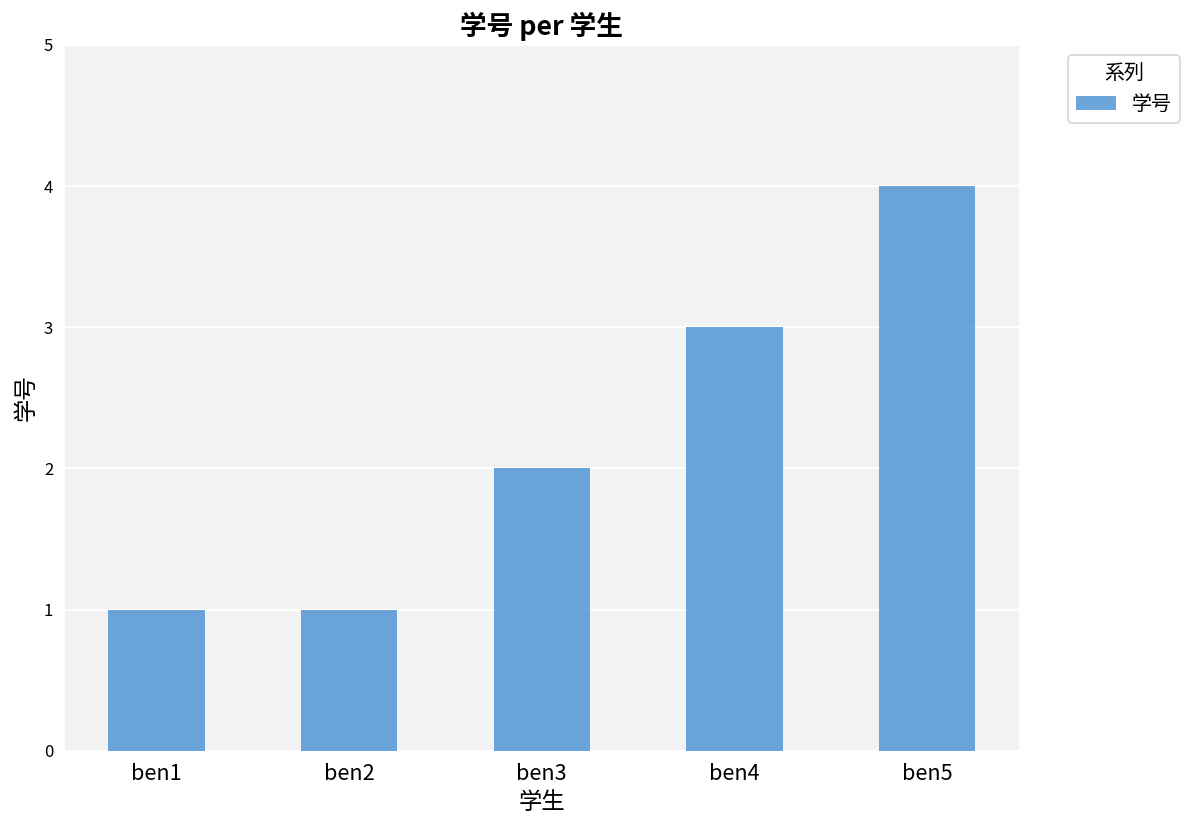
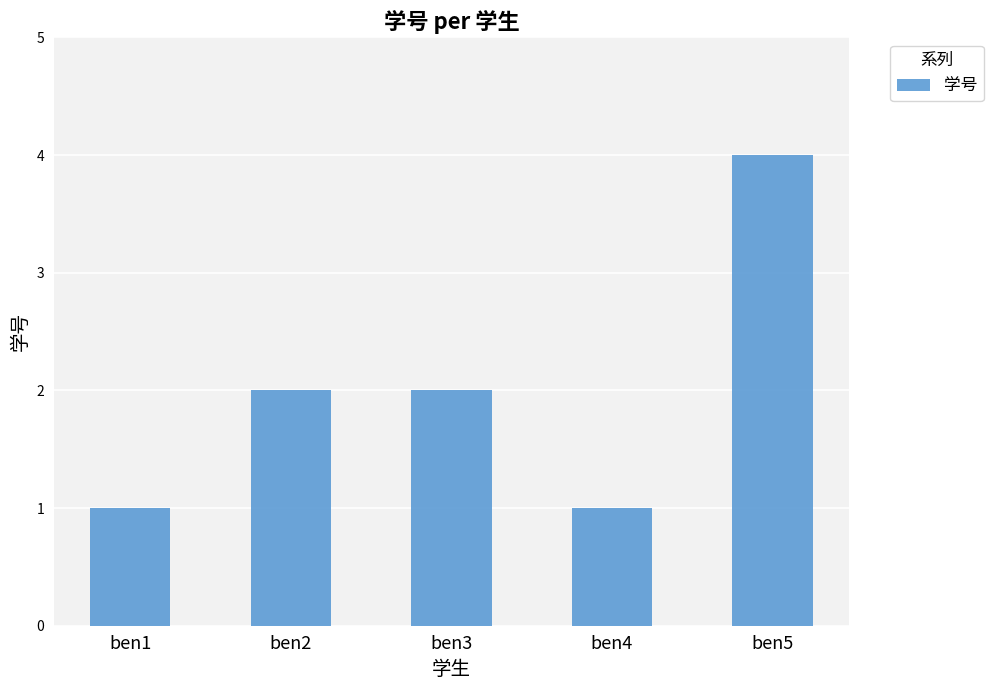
  {
    "ben1": 1,
-   "ben2": 1,
+   "ben2": 2,
    "ben3": 2,
-   "ben4": 3,
+   "ben4": 1,
    "ben5": 4
  }
